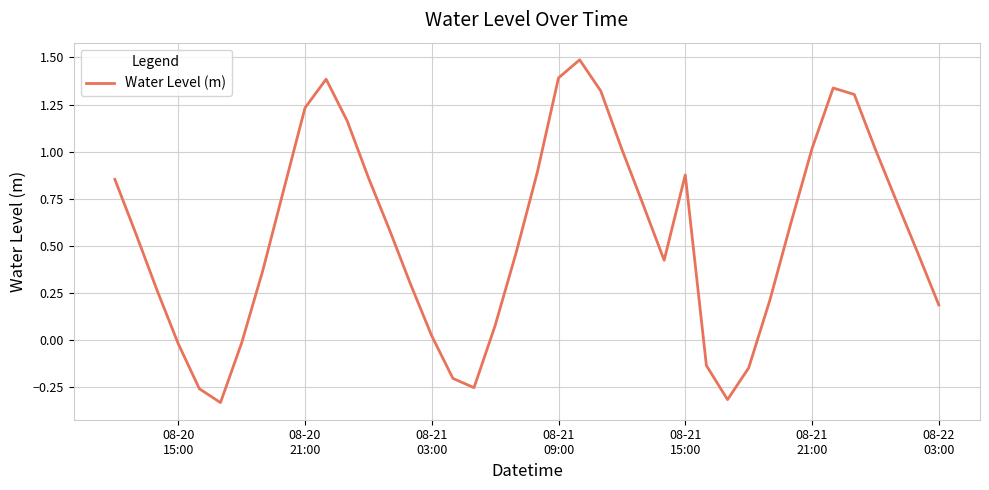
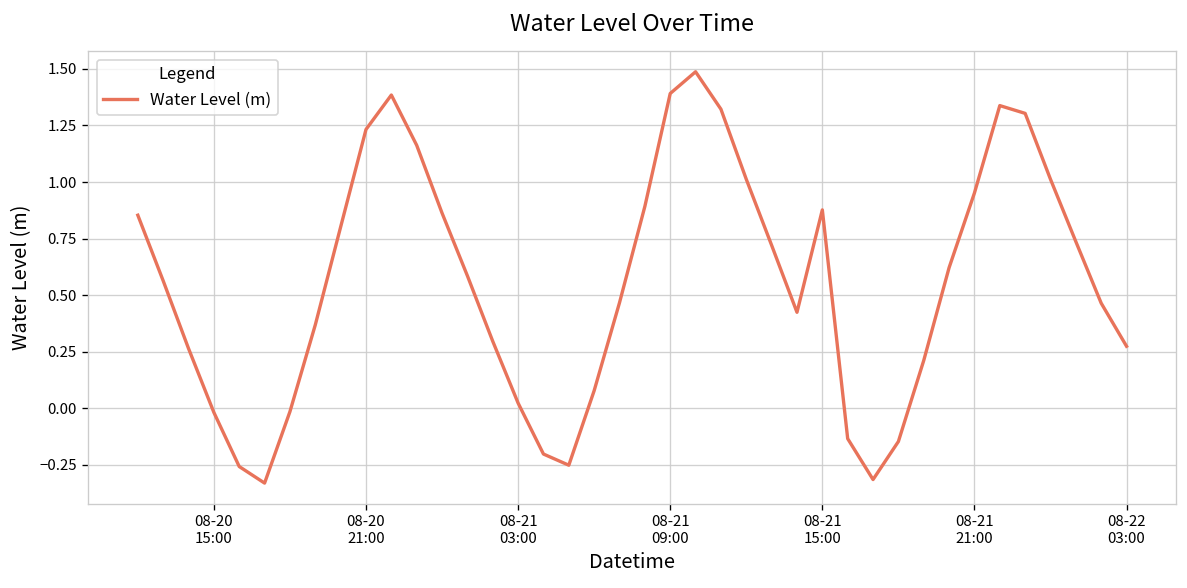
  {
    "08-20 15:00": -0.02,
    "08-20 21:00": 1.23,
    "08-21 03:00": 0.02,
    "08-21 09:00": 1.39,
    "08-21 15:00": 0.88,
-   "08-21 21:00": 1.02,
-   "08-22 03:00": 0.19
+   "08-21 21:00": 0.95,
+   "08-22 03:00": 0.27
  }
